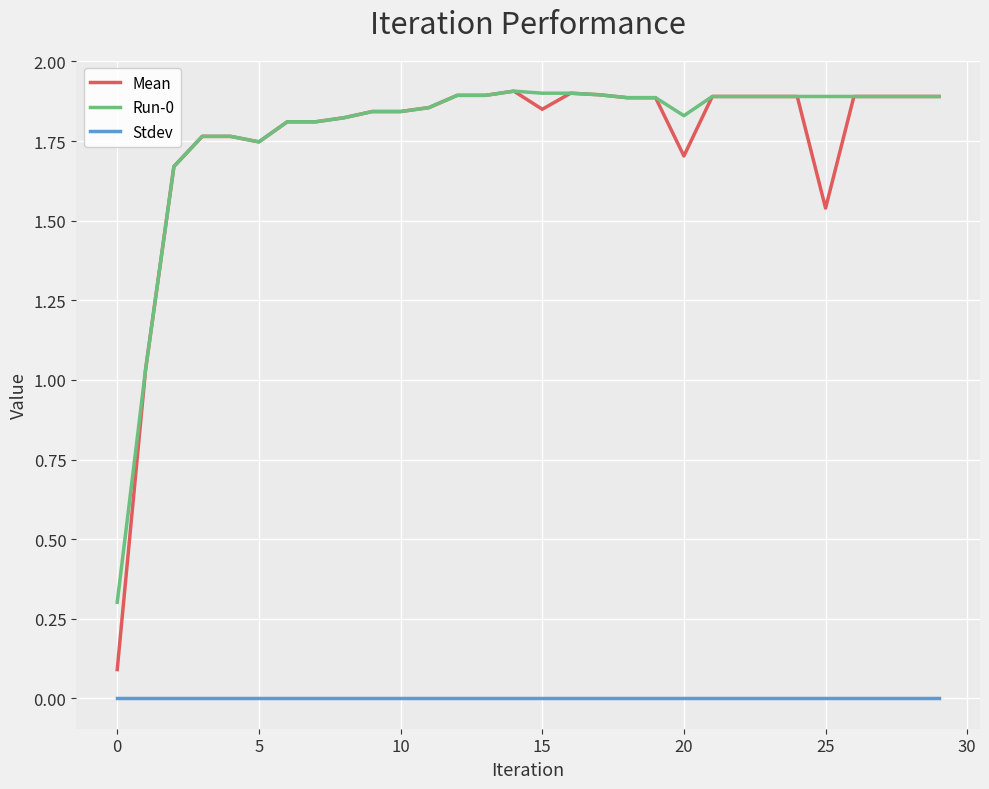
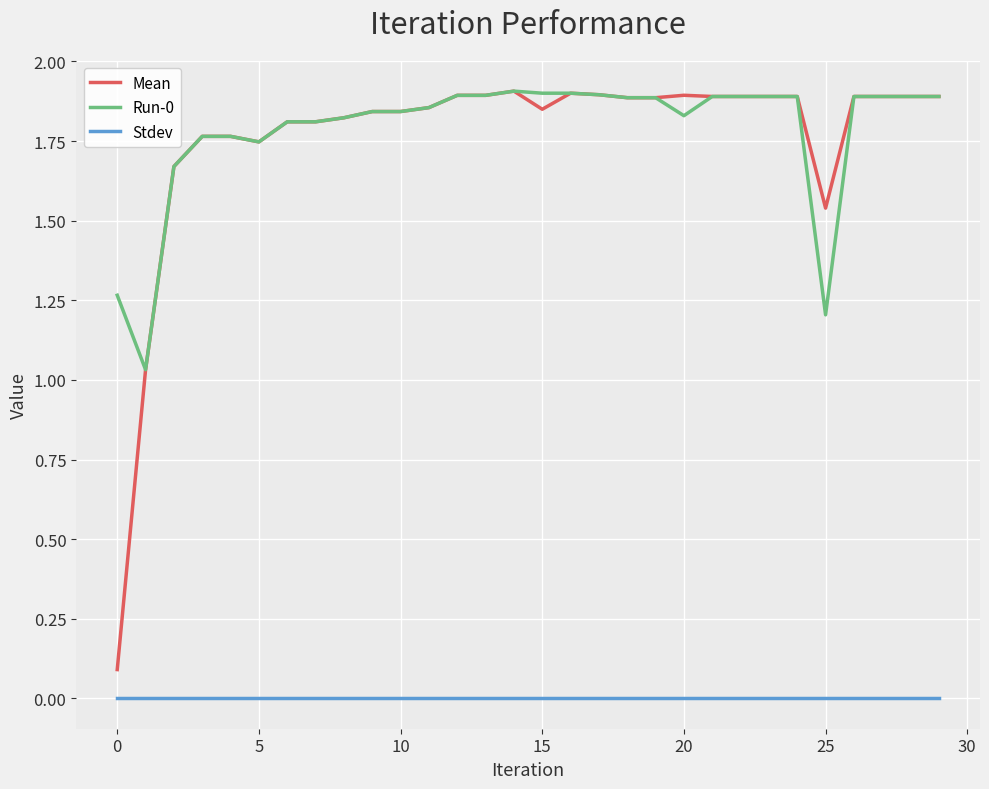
  {
    "Mean": {
      "0": 0.09,
      "15": 1.85,
-     "20": 1.70,
+     "20": 1.89,
      "25": 1.54
    },
    "Run-0": {
-     "0": 0.30,
+     "0": 1.27,
      "15": 1.90,
      "20": 1.83,
-     "25": 1.89
+     "25": 1.20
    },
    "Stdev": {
      "0": 0.00,
      "5": 0.00,
      "10": 0.00,
      "15": 0.00,
      "20": 0.00,
      "25": 0.00
    }
  }
